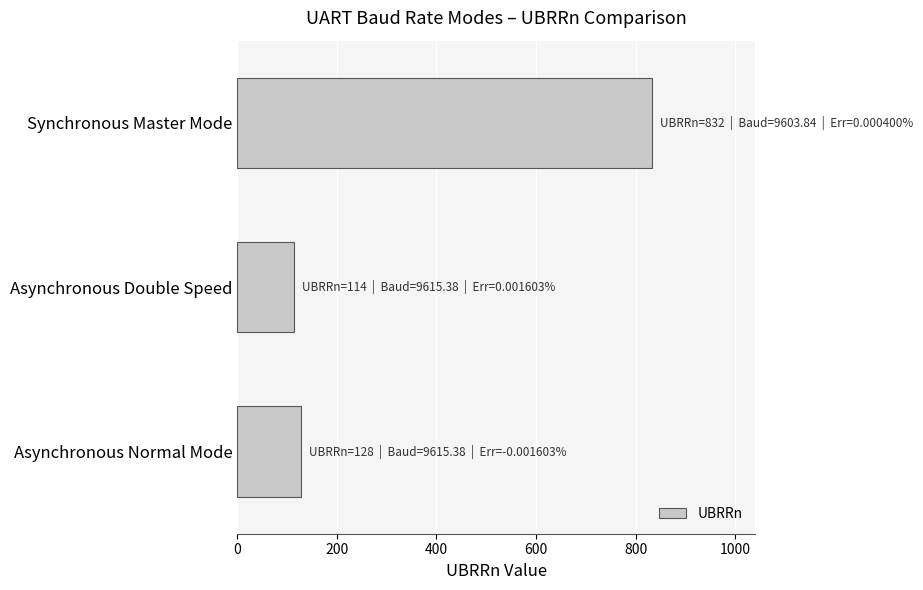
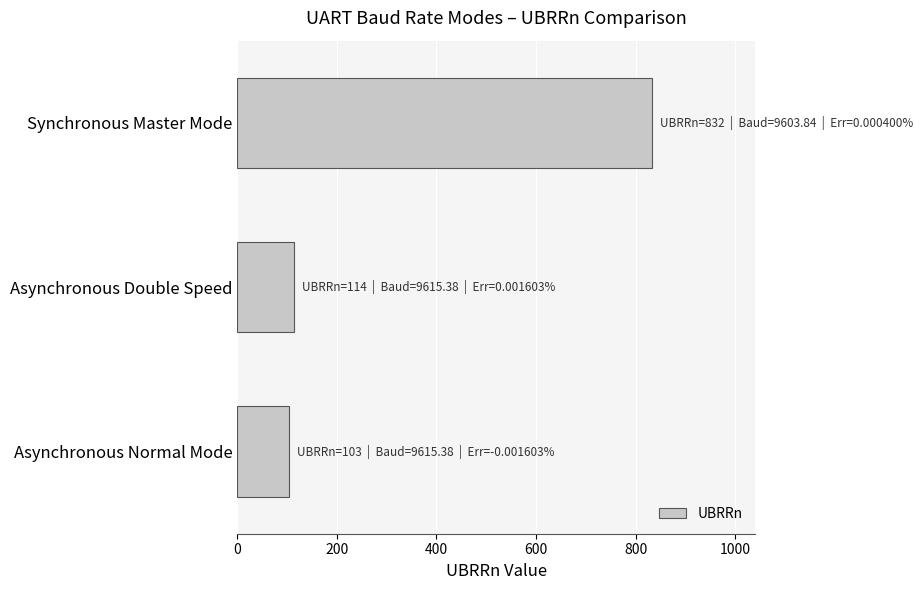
  {
    "Synchronous Master Mode": 832,
    "Asynchronous Double Speed": 114,
-   "Asynchronous Normal Mode": 128
+   "Asynchronous Normal Mode": 103
  }
